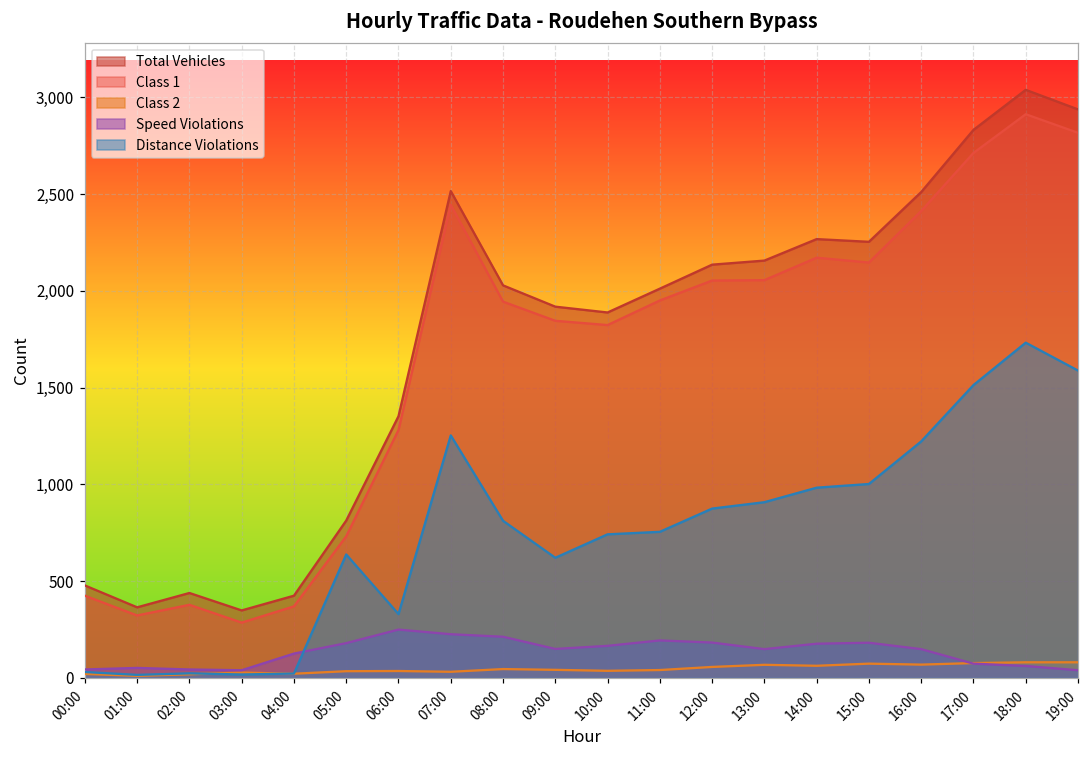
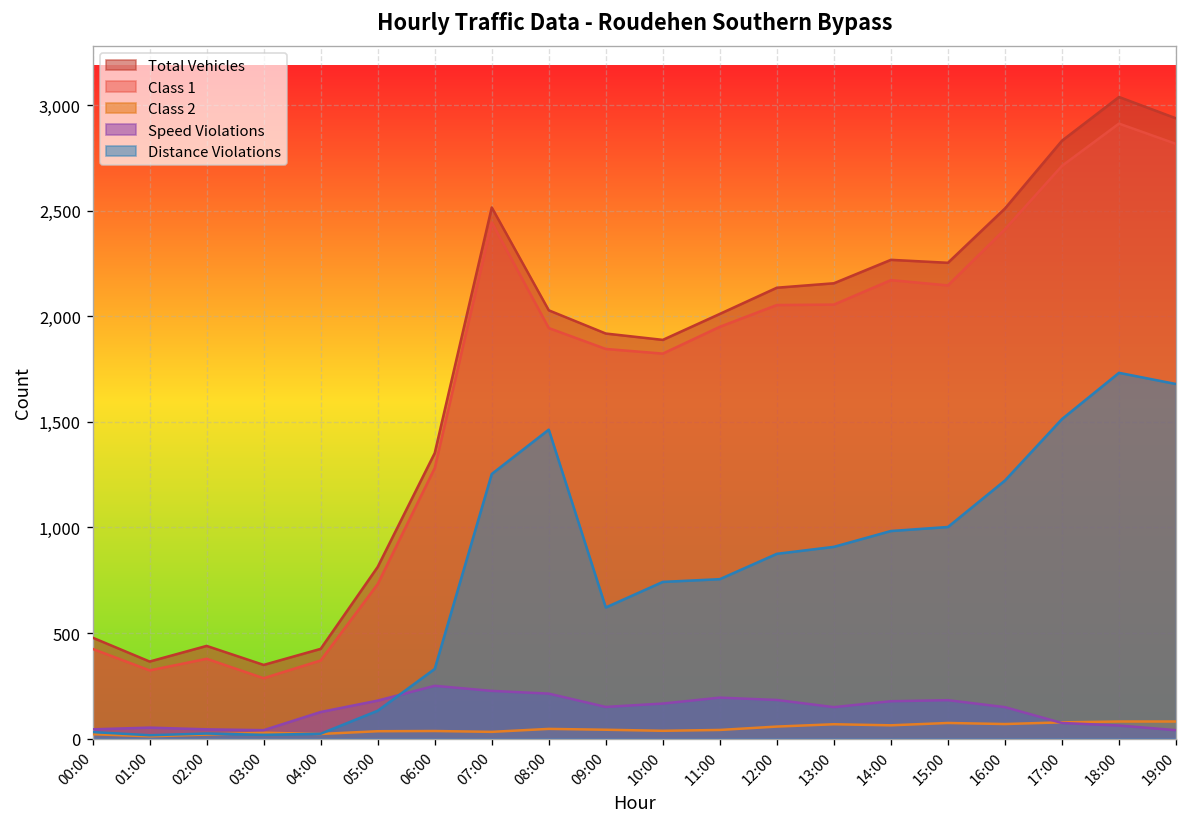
  {
    "Speed Violations": {
      "01:00": "50",
      "02:00": "40",
      "04:00": "130",
      "05:00": "180",
      "06:00": "250",
      "07:00": "230",
      "08:00": "210",
      "09:00": "150",
      "10:00": "170",
      "11:00": "190",
      "12:00": "180",
      "13:00": "150",
      "14:00": "180",
      "15:00": "180",
      "16:00": "150",
      "18:00": "60",
      "19:00": "40"
    },
    "Distance Violations": {
-     "05:00": "640",
+     "05:00": "130",
      "06:00": "330",
      "07:00": "1,250",
-     "08:00": "810",
+     "08:00": "1,460",
      "09:00": "620",
      "10:00": "740",
      "11:00": "760",
      "12:00": "880",
      "13:00": "910",
      "14:00": "980",
      "15:00": "1,000",
      "16:00": "1,220",
      "17:00": "1,510",
      "18:00": "1,730",
-     "19:00": "1,590"
+     "19:00": "1,680"
    }
  }
